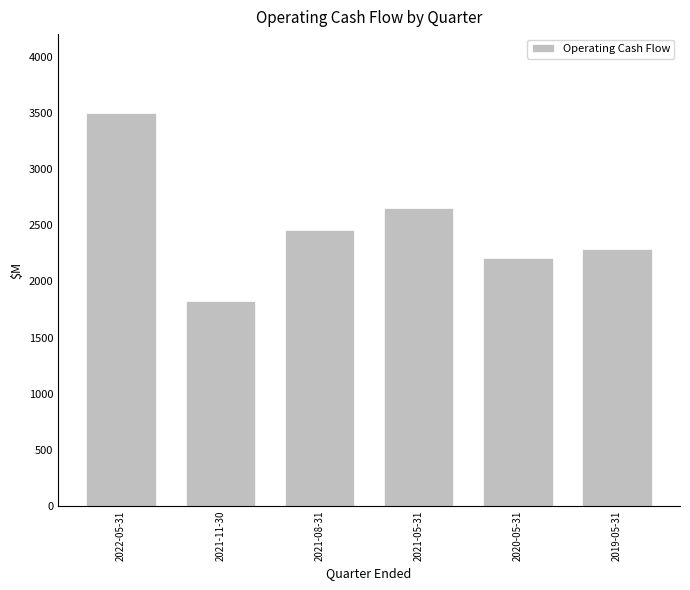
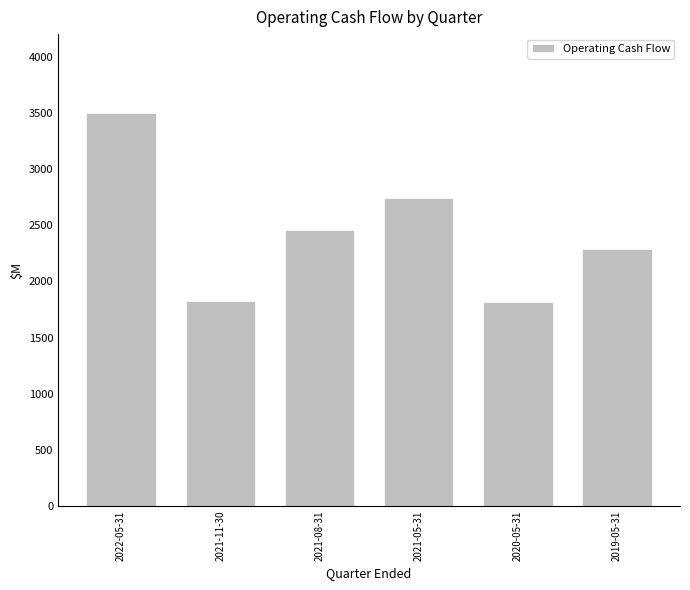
  {
    "2022-05-31": 3500,
    "2021-11-30": 1830,
    "2021-08-31": 2450,
-   "2021-05-31": 2660,
-   "2020-05-31": 2210,
+   "2021-05-31": 2740,
+   "2020-05-31": 1820,
    "2019-05-31": 2290
  }
